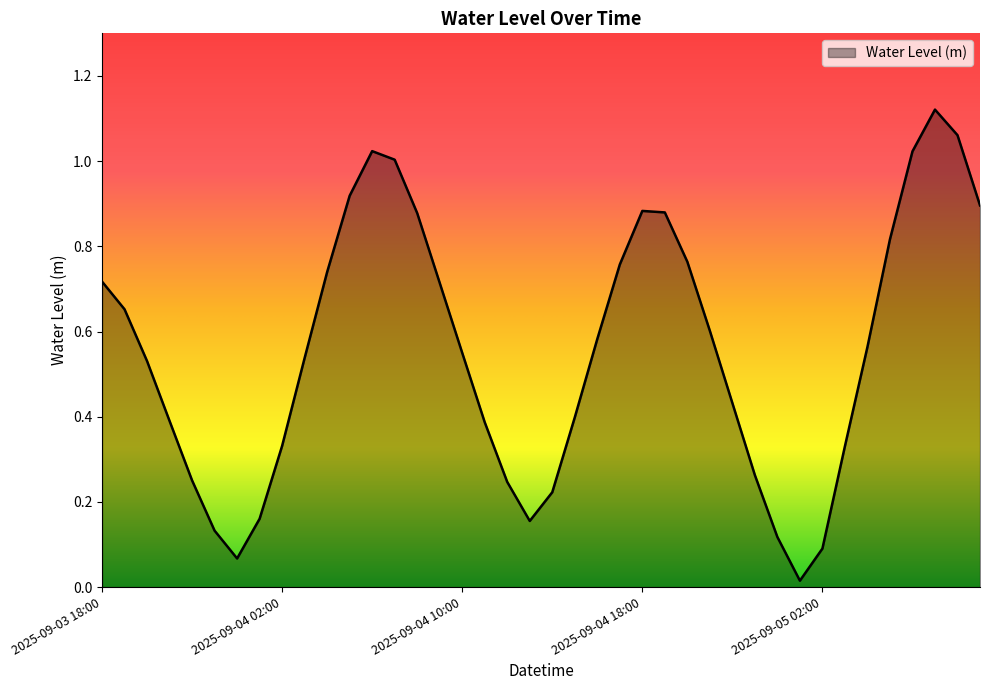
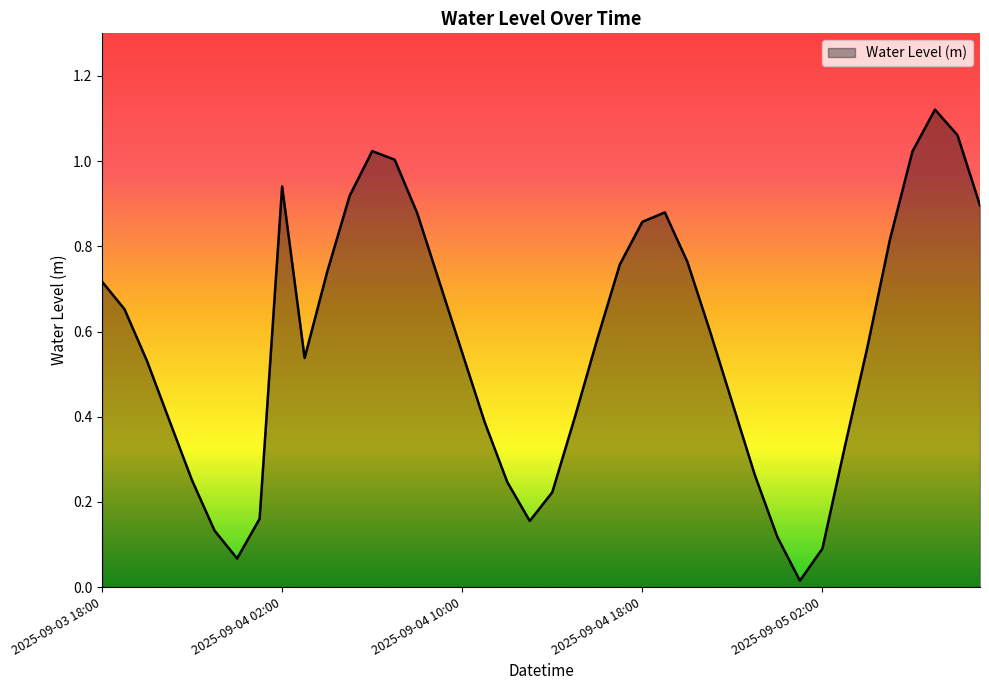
  {
    "2025-09-03 18:00": 0.72,
-   "2025-09-04 02:00": 0.33,
+   "2025-09-04 02:00": 0.94,
    "2025-09-04 10:00": 0.55,
-   "2025-09-04 18:00": 0.88,
+   "2025-09-04 18:00": 0.86,
    "2025-09-05 02:00": 0.09
  }
